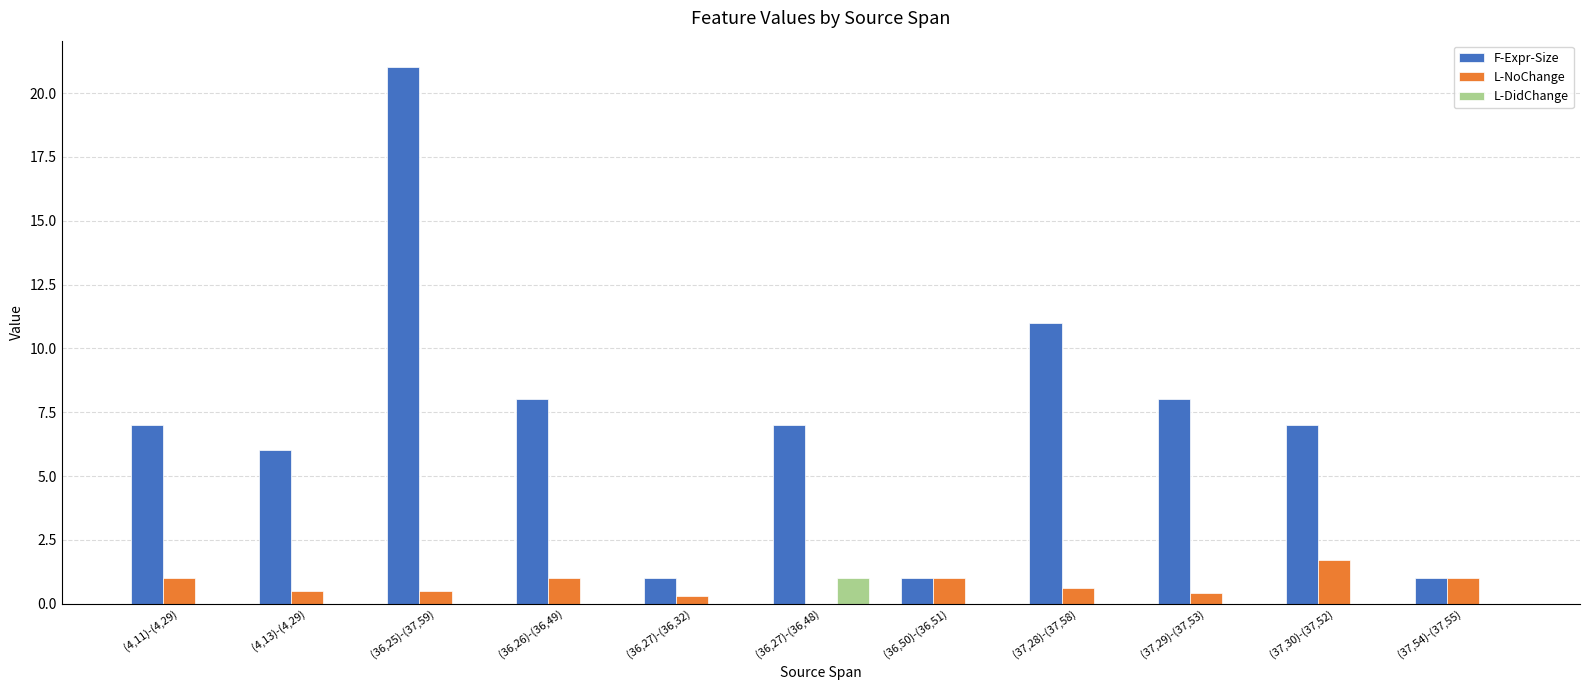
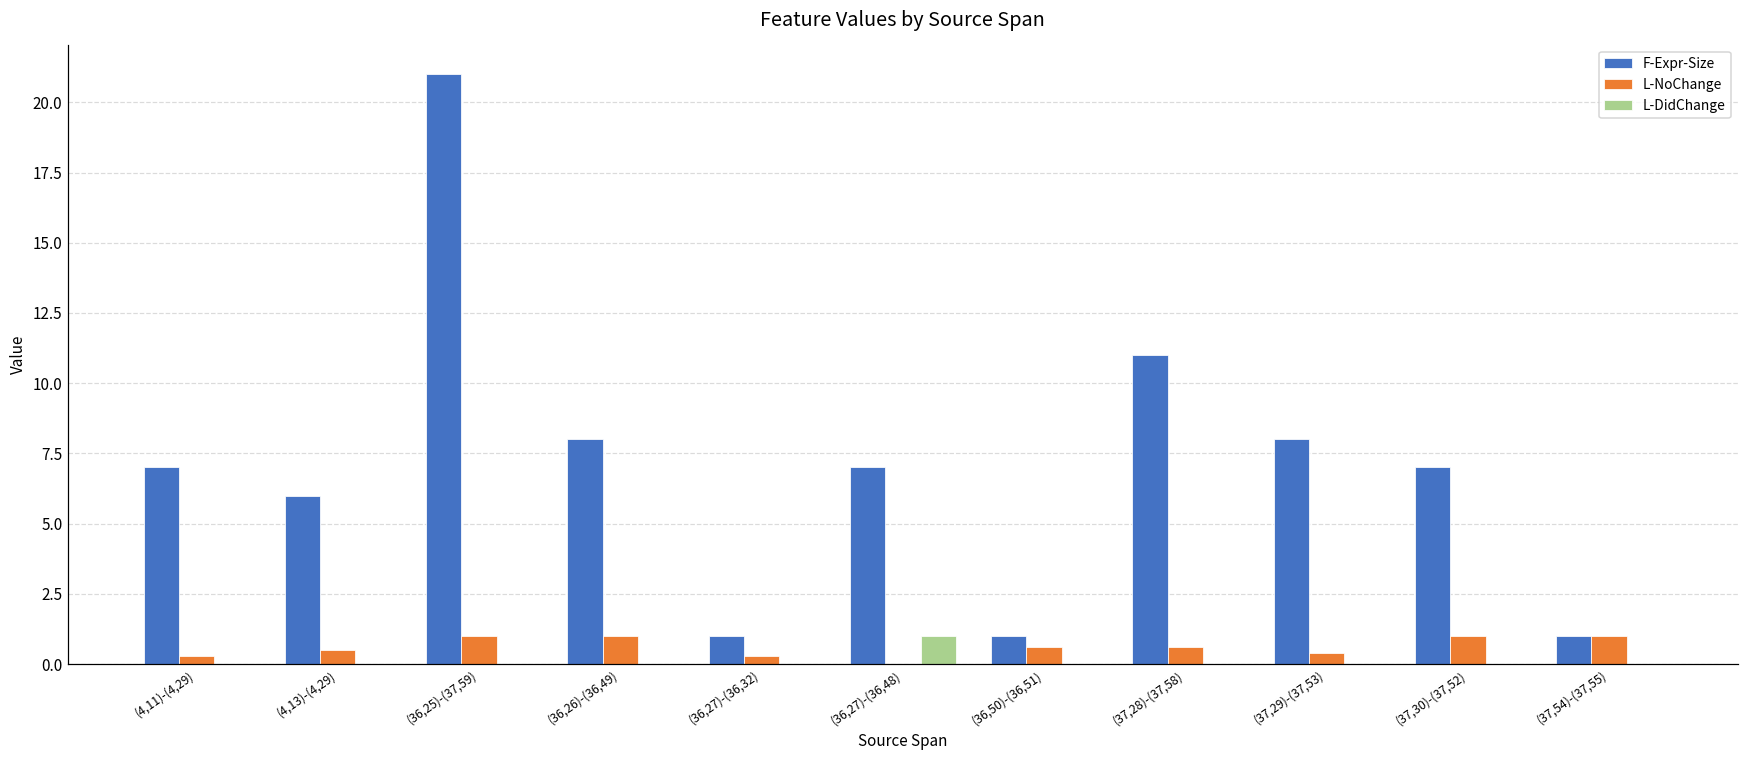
  {
    "F-Expr-Size": {
      "(4,11)-(4,29)": 7.0,
      "(4,13)-(4,29)": 6.0,
      "(36,25)-(37,59)": 21.0,
      "(36,26)-(36,49)": 8.0,
      "(36,27)-(36,32)": 1.0,
      "(36,27)-(36,48)": 7.0,
      "(36,50)-(36,51)": 1.0,
      "(37,28)-(37,58)": 11.0,
      "(37,29)-(37,53)": 8.0,
      "(37,30)-(37,52)": 7.0,
      "(37,54)-(37,55)": 1.0
    },
    "L-NoChange": {
-     "(4,11)-(4,29)": 1.0,
+     "(4,11)-(4,29)": 0.3,
      "(4,13)-(4,29)": 0.5,
-     "(36,25)-(37,59)": 0.5,
+     "(36,25)-(37,59)": 1.0,
      "(36,26)-(36,49)": 1.0,
      "(36,27)-(36,32)": 0.3,
      "(36,27)-(36,48)": 0.0,
-     "(36,50)-(36,51)": 1.0,
+     "(36,50)-(36,51)": 0.6,
      "(37,28)-(37,58)": 0.6,
      "(37,29)-(37,53)": 0.4,
-     "(37,30)-(37,52)": 1.7,
+     "(37,30)-(37,52)": 1.0,
      "(37,54)-(37,55)": 1.0
    },
    "L-DidChange": {
      "(4,11)-(4,29)": 0.0,
      "(4,13)-(4,29)": 0.0,
      "(36,25)-(37,59)": 0.0,
      "(36,26)-(36,49)": 0.0,
      "(36,27)-(36,32)": 0.0,
      "(36,27)-(36,48)": 1.0,
      "(36,50)-(36,51)": 0.0,
      "(37,28)-(37,58)": 0.0,
      "(37,29)-(37,53)": 0.0,
      "(37,30)-(37,52)": 0.0,
      "(37,54)-(37,55)": 0.0
    }
  }
